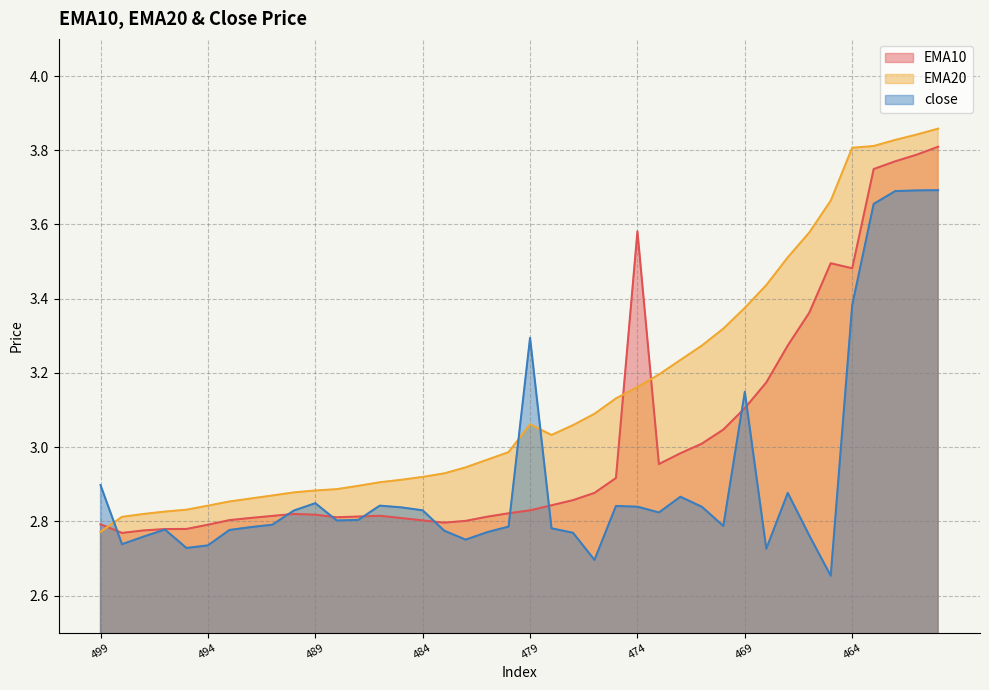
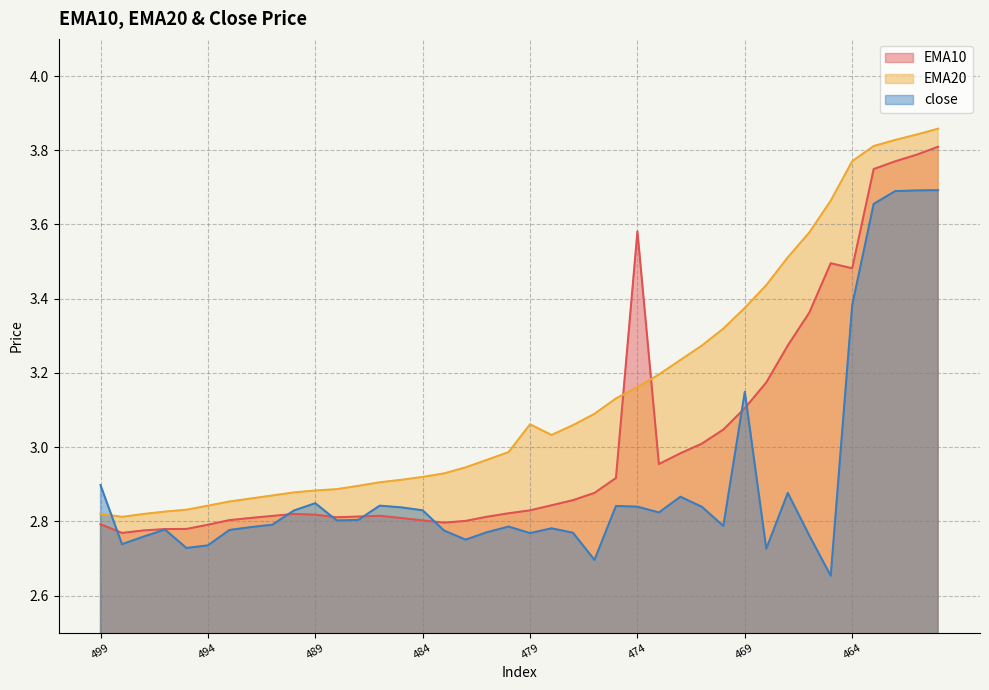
  {
    "EMA10": {
      "499": 2.79,
      "494": 2.79,
      "489": 2.82,
      "484": 2.80,
      "479": 2.83,
      "474": 3.58,
      "469": 3.10,
      "464": 3.48
    },
    "EMA20": {
-     "499": 2.77,
+     "499": 2.82,
      "494": 2.84,
      "489": 2.88,
      "484": 2.92,
      "479": 3.06,
      "474": 3.16,
      "469": 3.38,
-     "464": 3.81
+     "464": 3.77
    },
    "close": {
      "499": 2.90,
      "494": 2.74,
      "489": 2.85,
      "484": 2.83,
-     "479": 3.29,
+     "479": 2.77,
      "474": 2.84,
      "469": 3.15,
      "464": 3.38
    }
  }
